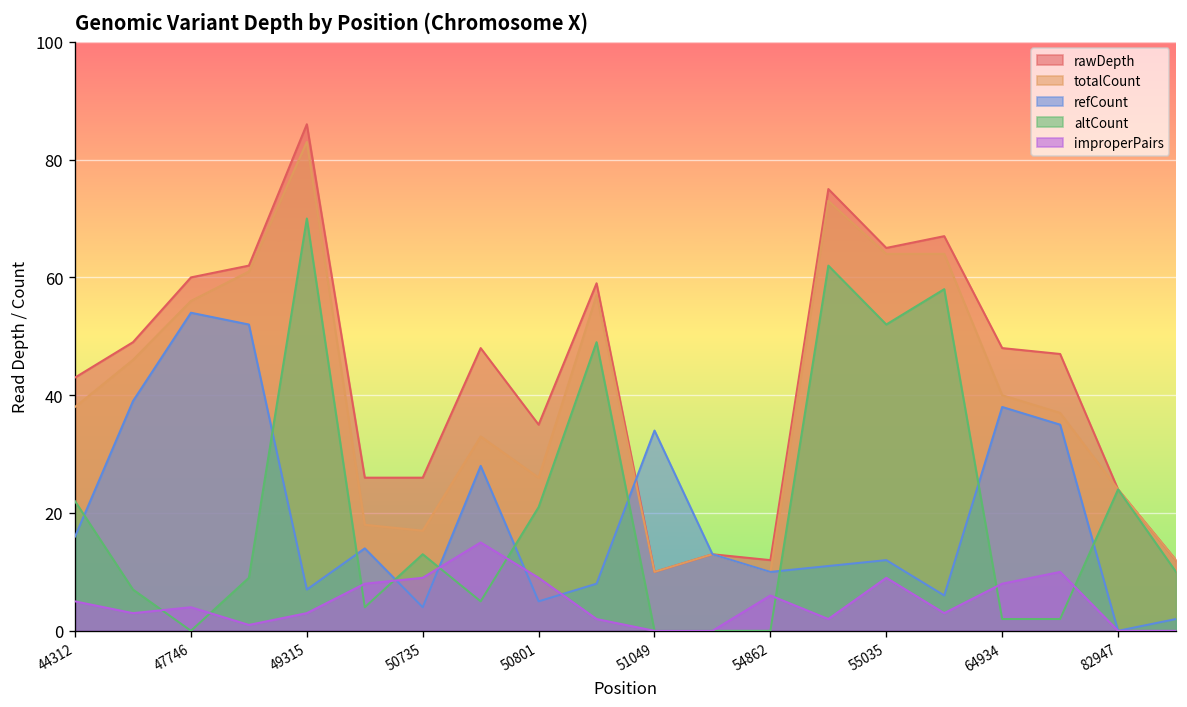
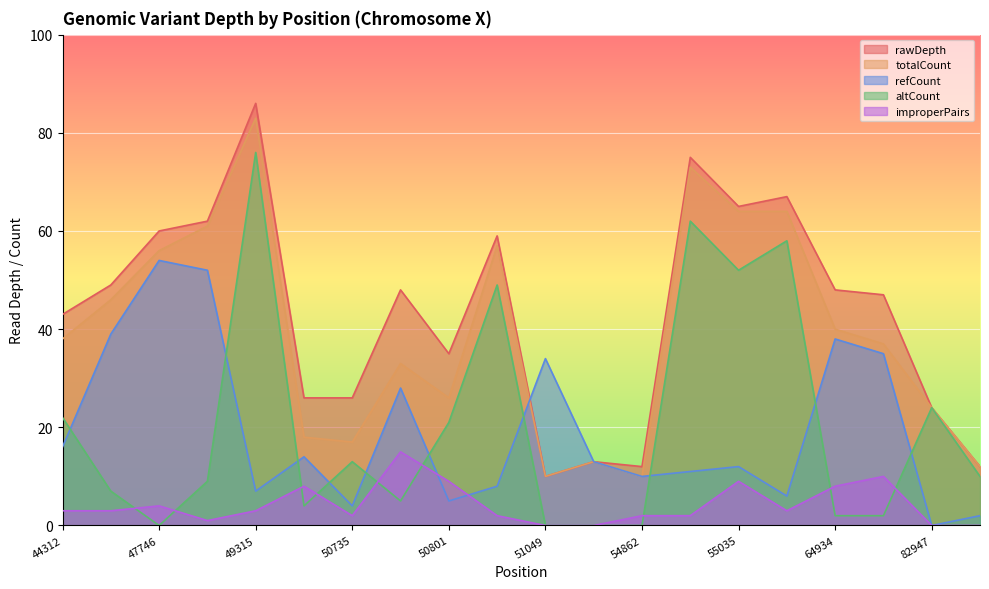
  {
    "refCount": {
      "44312": 16,
      "47746": 54,
      "49315": 7,
      "50735": 4,
      "50801": 5,
      "51049": 34,
      "55035": 12,
      "64934": 38
    },
    "altCount": {
      "44312": 22,
      "47746": 0,
-     "49315": 70,
+     "49315": 76,
      "50735": 13,
      "50801": 21,
      "54862": 0,
      "55035": 52,
      "64934": 2
    },
    "improperPairs": {
-     "44312": 5,
+     "44312": 3,
      "47746": 4,
      "49315": 3,
-     "50735": 9,
+     "50735": 2,
      "50801": 9,
-     "54862": 6,
+     "54862": 2,
      "55035": 9,
      "64934": 8
    }
  }
